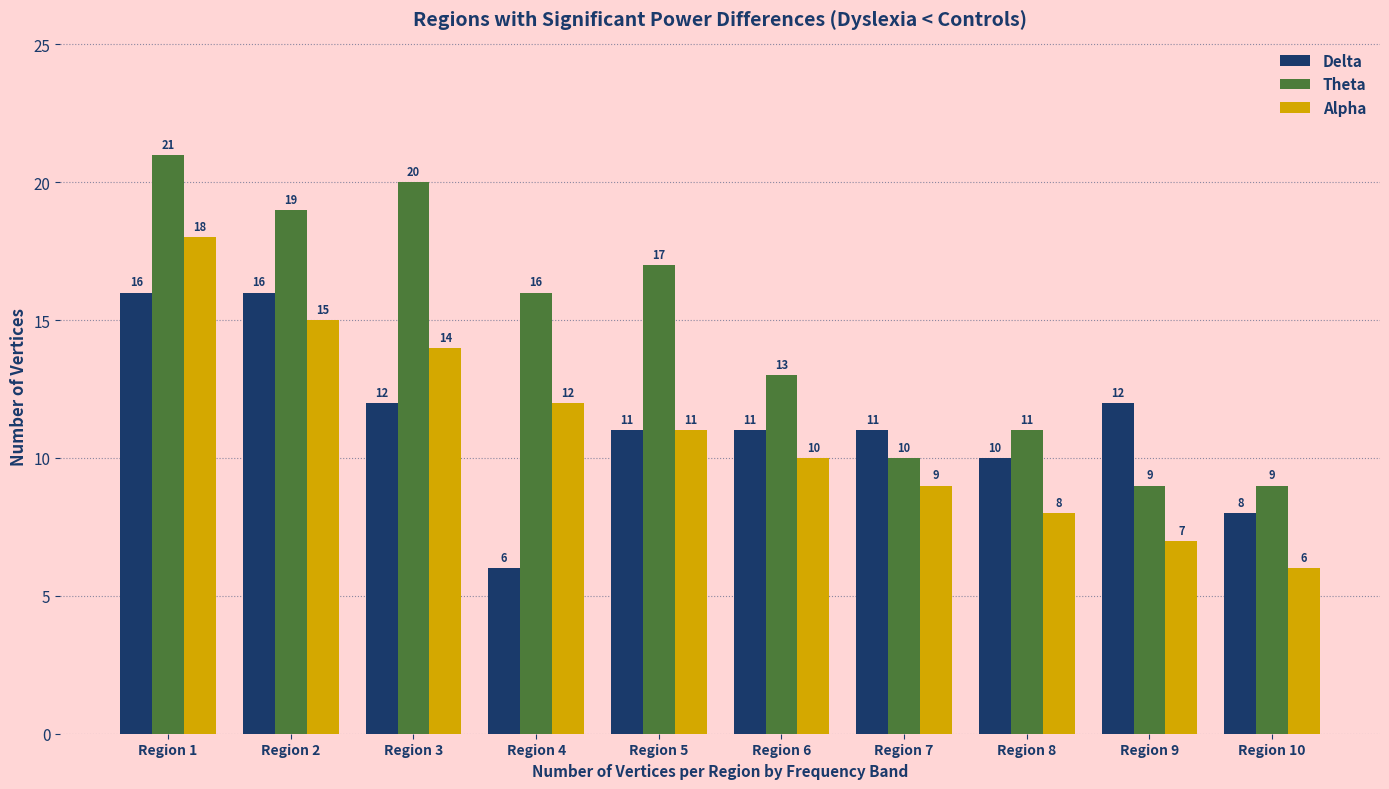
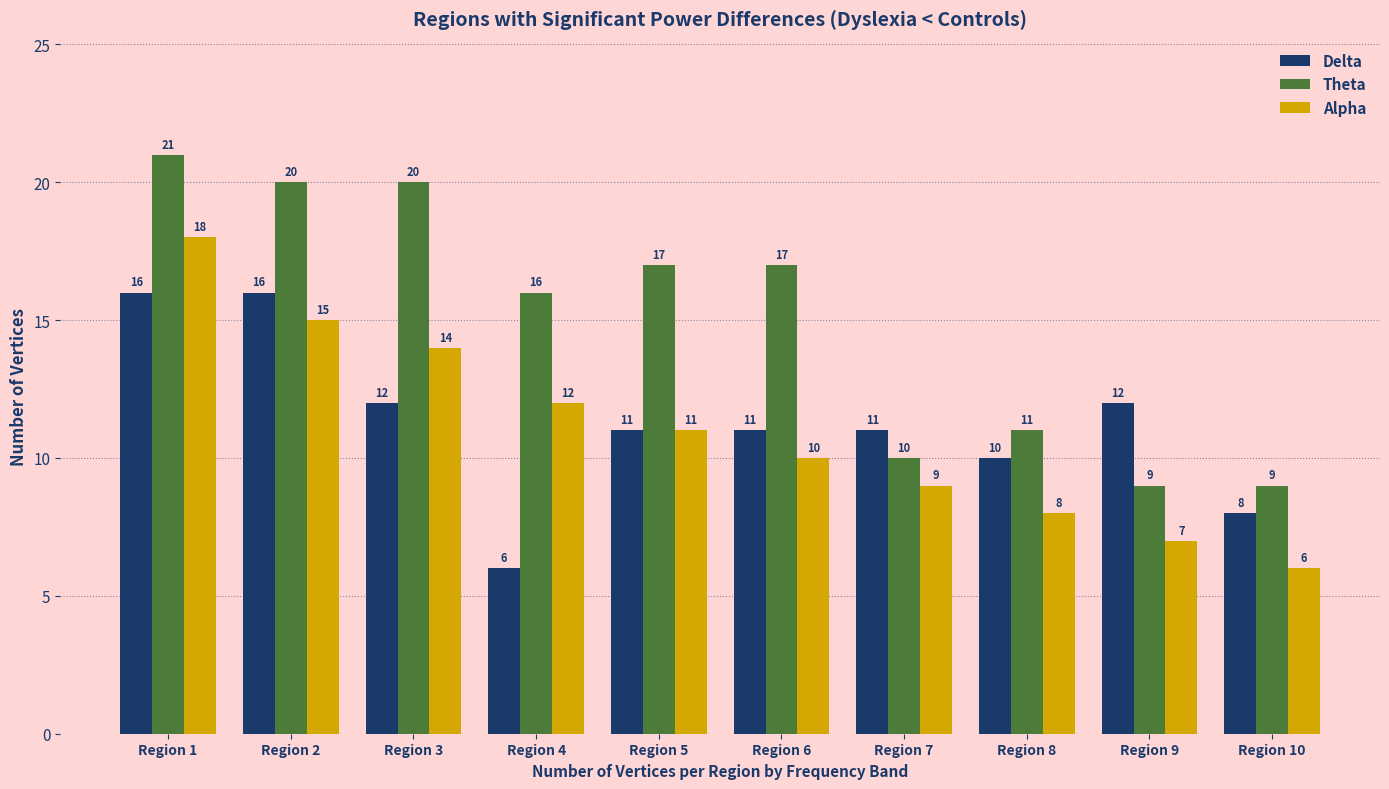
  {
    "Delta": {
      "Region 1": 16,
      "Region 2": 16,
      "Region 3": 12,
      "Region 4": 6,
      "Region 5": 11,
      "Region 6": 11,
      "Region 7": 11,
      "Region 8": 10,
      "Region 9": 12,
      "Region 10": 8
    },
    "Theta": {
      "Region 1": 21,
-     "Region 2": 19,
+     "Region 2": 20,
      "Region 3": 20,
      "Region 4": 16,
      "Region 5": 17,
-     "Region 6": 13,
+     "Region 6": 17,
      "Region 7": 10,
      "Region 8": 11,
      "Region 9": 9,
      "Region 10": 9
    },
    "Alpha": {
      "Region 1": 18,
      "Region 2": 15,
      "Region 3": 14,
      "Region 4": 12,
      "Region 5": 11,
      "Region 6": 10,
      "Region 7": 9,
      "Region 8": 8,
      "Region 9": 7,
      "Region 10": 6
    }
  }
